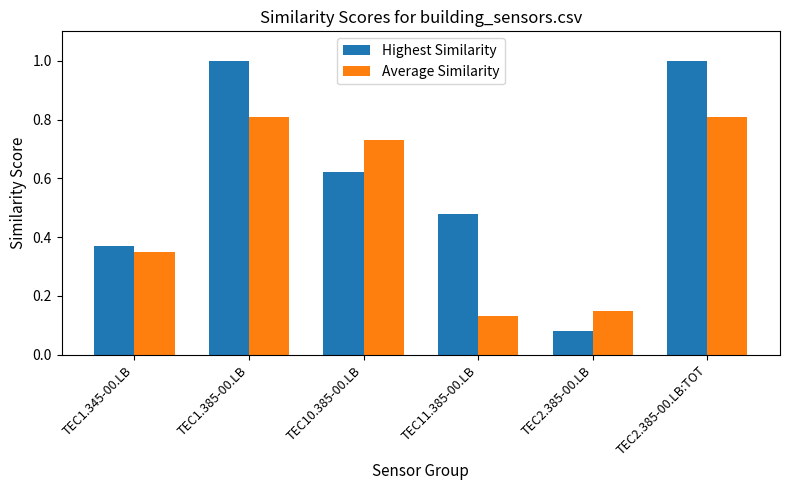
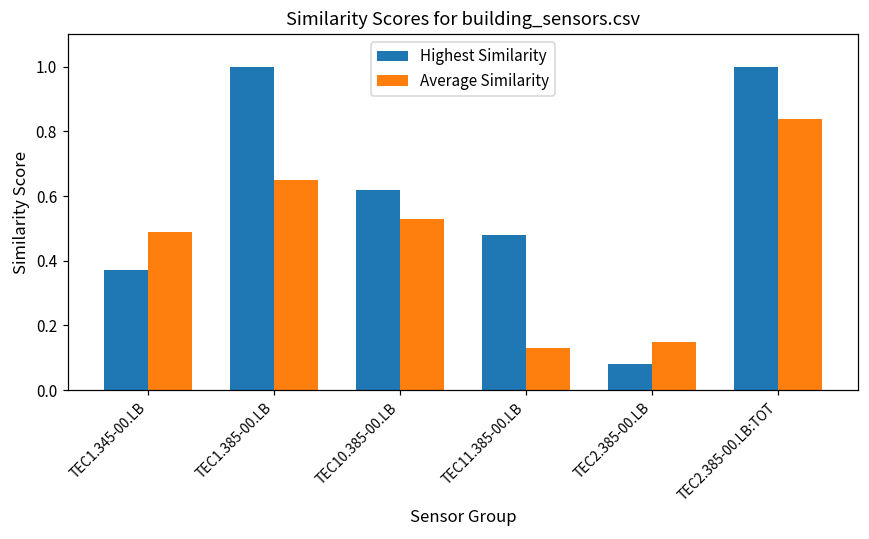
  {
    "Highest Similarity": {
      "TEC1.345-00.LB": 0.37,
      "TEC1.385-00.LB": 1.00,
      "TEC10.385-00.LB": 0.62,
      "TEC11.385-00.LB": 0.48,
      "TEC2.385-00.LB": 0.08,
      "TEC2.385-00.LB:TOT": 1.00
    },
    "Average Similarity": {
-     "TEC1.345-00.LB": 0.35,
-     "TEC1.385-00.LB": 0.81,
-     "TEC10.385-00.LB": 0.73,
+     "TEC1.345-00.LB": 0.49,
+     "TEC1.385-00.LB": 0.65,
+     "TEC10.385-00.LB": 0.53,
      "TEC11.385-00.LB": 0.13,
      "TEC2.385-00.LB": 0.15,
-     "TEC2.385-00.LB:TOT": 0.81
+     "TEC2.385-00.LB:TOT": 0.84
    }
  }
